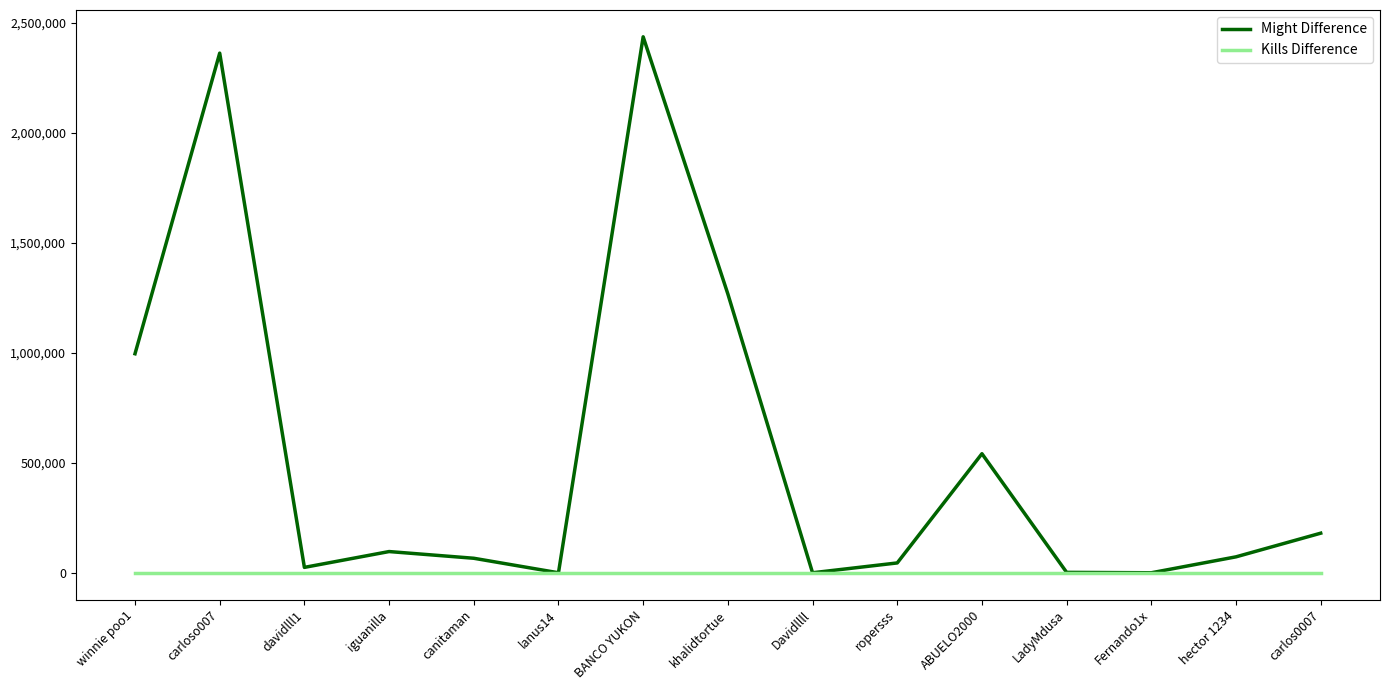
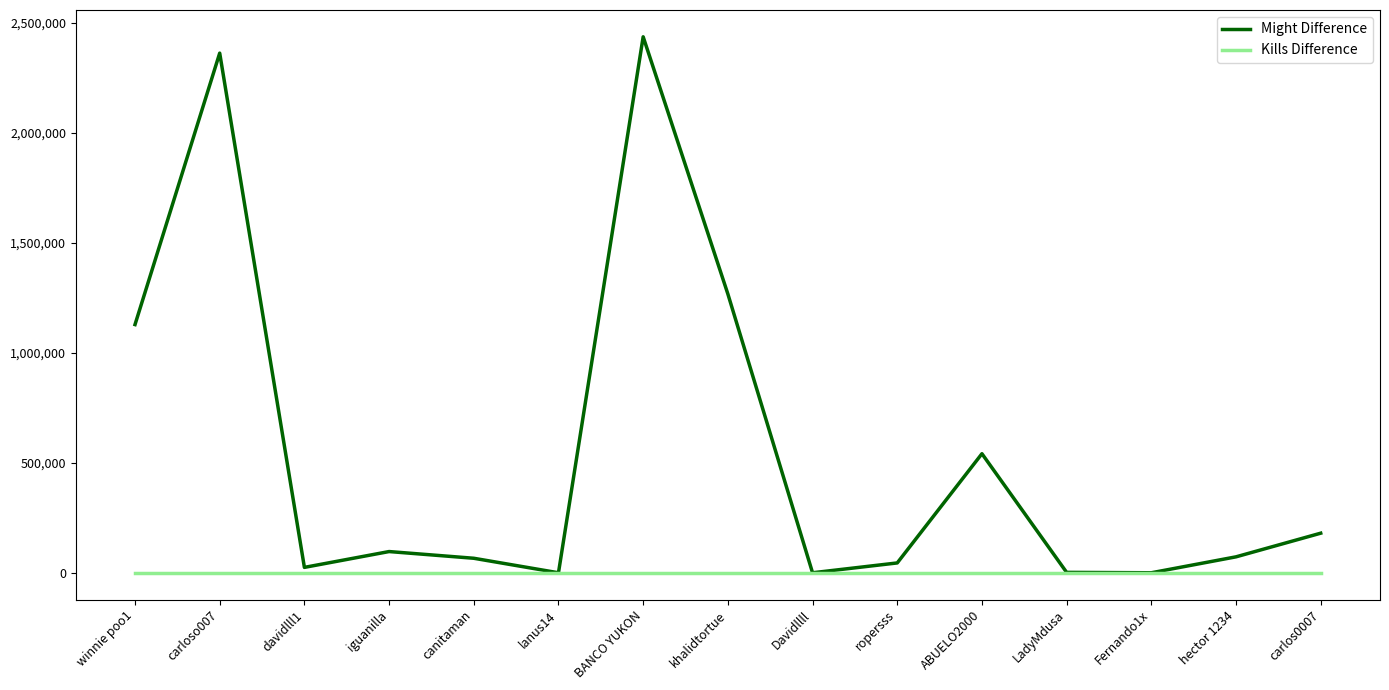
  {
    "Might Difference": {
-     "winnie poo1": "1,000,000",
+     "winnie poo1": "1,130,000",
      "carloso007": "2,360,000",
      "davidlll1": "20,000",
      "iguanilla": "100,000",
      "canitaman": "70,000",
      "BANCO YUKON": "2,440,000",
      "khalidtortue": "1,270,000",
      "ropersss": "40,000",
      "ABUELO2000": "540,000",
      "hector 1234": "70,000",
      "carlos0007": "180,000"
    },
    "Kills Difference": {
      "winnie poo1": "0",
      "carloso007": "0",
      "davidlll1": "0",
      "iguanilla": "0",
      "canitaman": "0",
      "BANCO YUKON": "0",
      "khalidtortue": "0",
      "ropersss": "0",
      "ABUELO2000": "0",
      "hector 1234": "0",
      "carlos0007": "0"
    }
  }
